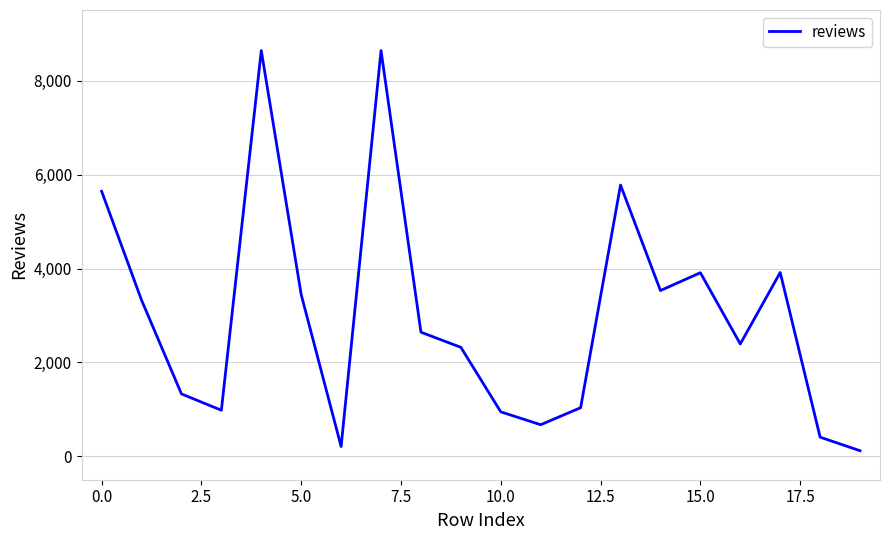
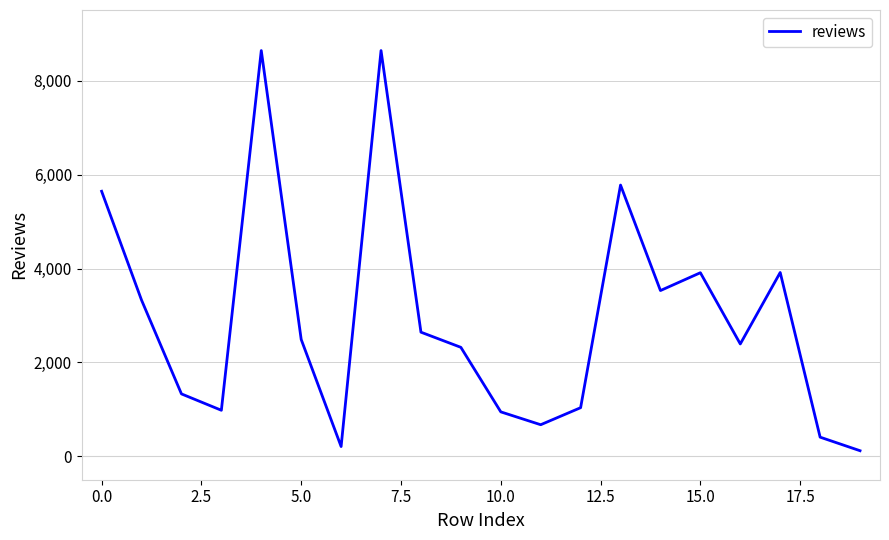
  {
    "0.0": "5,600",
-   "5.0": "3,400",
+   "5.0": "2,500",
    "10.0": "900",
    "15.0": "3,900"
  }
